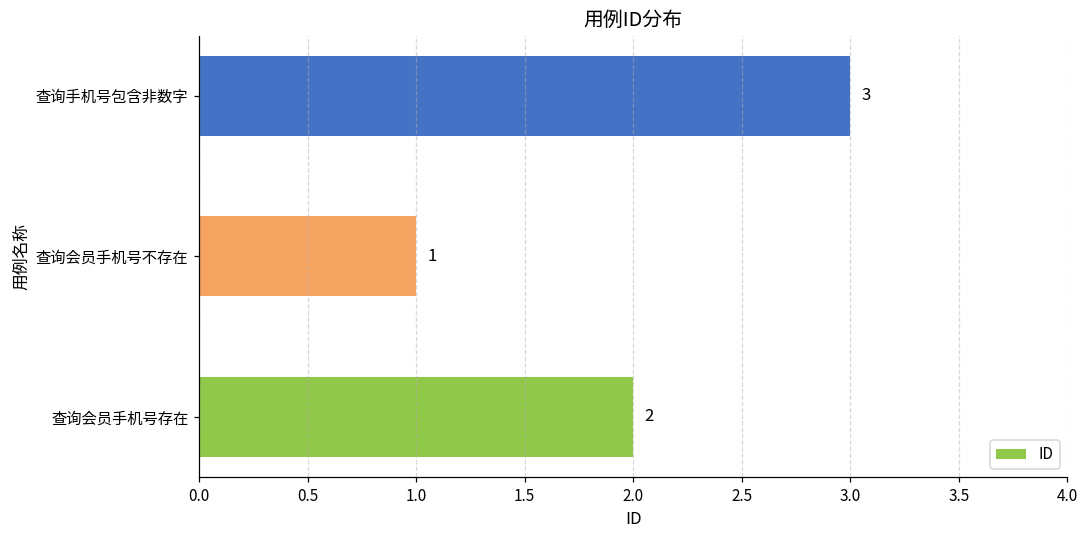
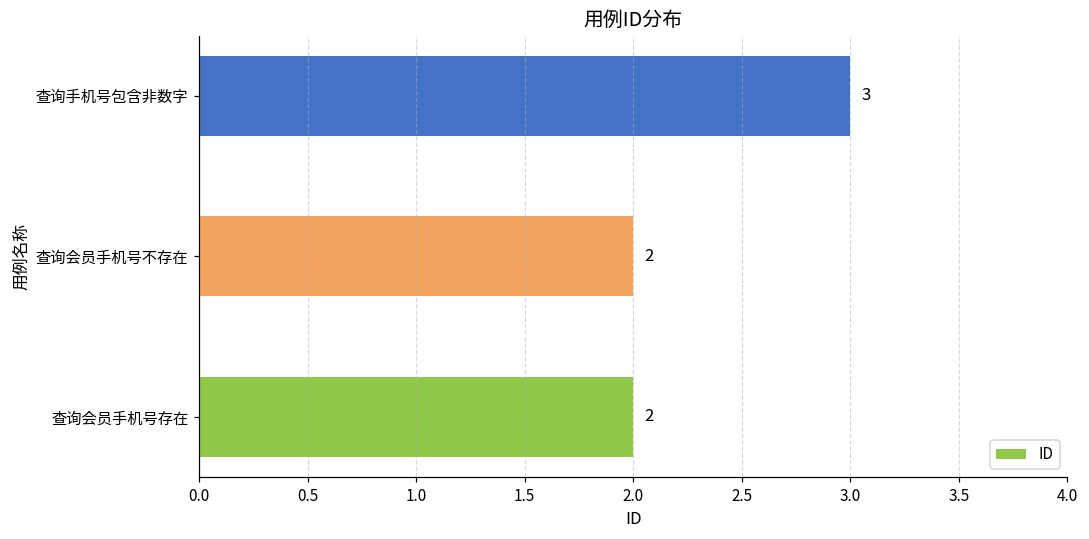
  {
    "查询手机号包含非数字": 3,
-   "查询会员手机号不存在": 1,
+   "查询会员手机号不存在": 2,
    "查询会员手机号存在": 2
  }
